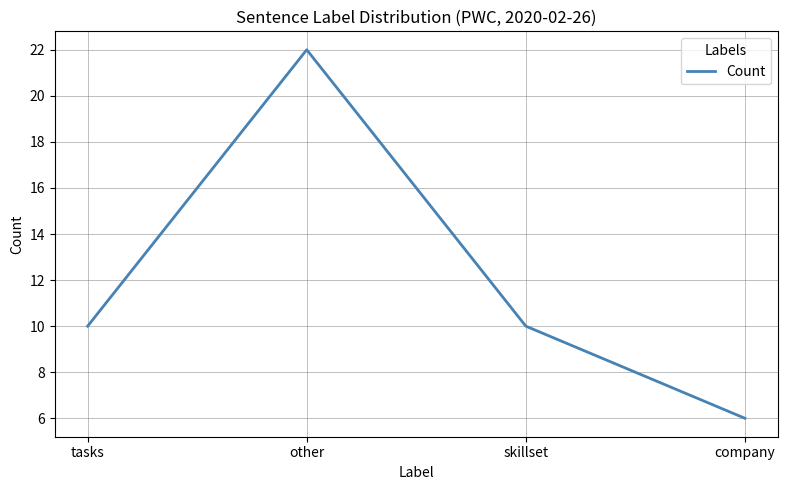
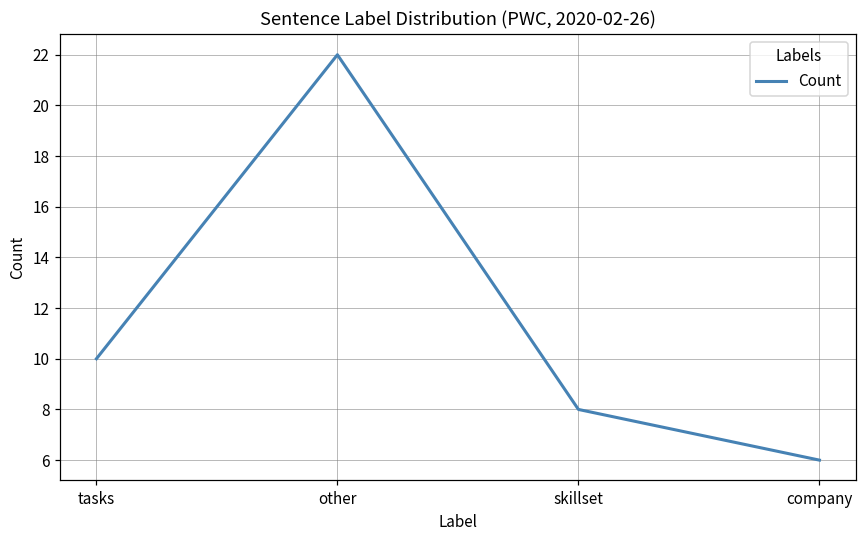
  {
    "tasks": 10,
    "other": 22,
-   "skillset": 10,
+   "skillset": 8,
    "company": 6
  }
